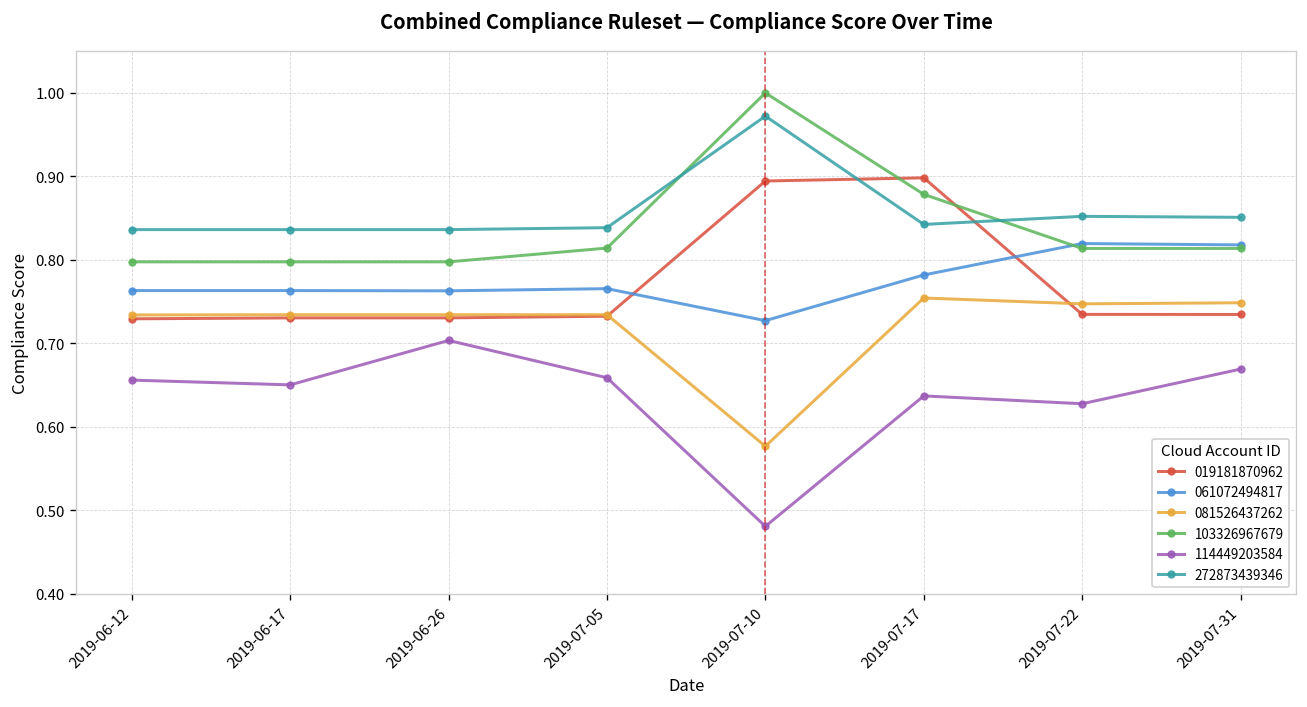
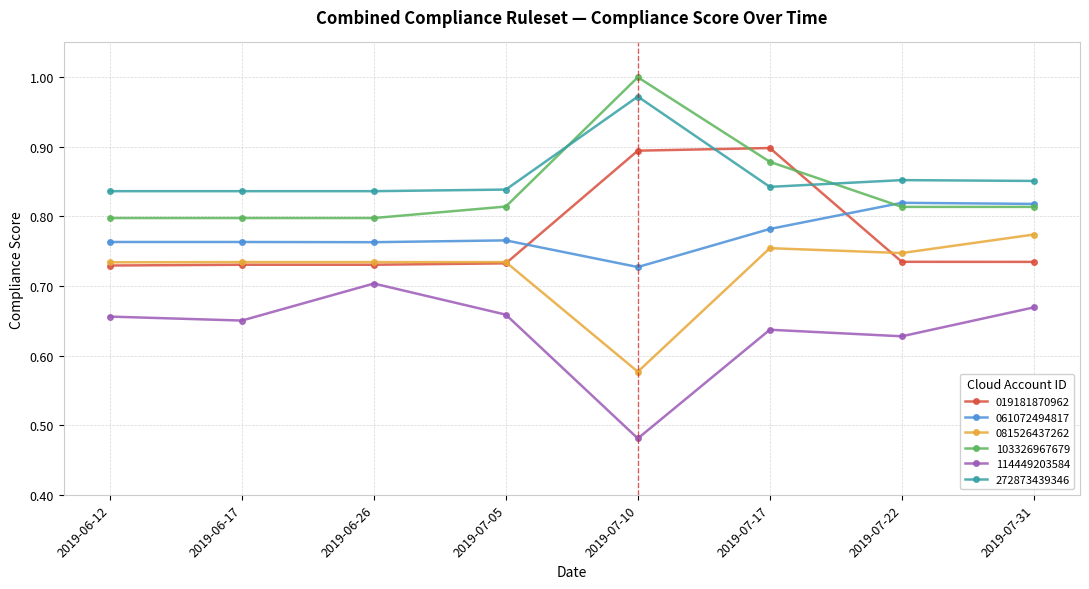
  {
    "019181870962": {
      "2019-06-12": 0.73,
      "2019-06-17": 0.73,
      "2019-06-26": 0.73,
      "2019-07-10": 0.89,
      "2019-07-17": 0.90,
      "2019-07-22": 0.73,
      "2019-07-31": 0.73
    },
    "081526437262": {
      "2019-06-12": 0.73,
      "2019-06-17": 0.73,
      "2019-06-26": 0.73,
      "2019-07-10": 0.58,
      "2019-07-17": 0.75,
      "2019-07-22": 0.75,
-     "2019-07-31": 0.75
+     "2019-07-31": 0.77
    },
    "103326967679": {
      "2019-06-12": 0.80,
      "2019-06-17": 0.80,
      "2019-06-26": 0.80,
      "2019-07-05": 0.81,
      "2019-07-10": 1.00,
      "2019-07-17": 0.88,
      "2019-07-22": 0.81,
      "2019-07-31": 0.81
    },
    "114449203584": {
      "2019-06-12": 0.66,
      "2019-06-17": 0.65,
      "2019-06-26": 0.70,
      "2019-07-05": 0.66,
      "2019-07-10": 0.48,
      "2019-07-17": 0.64,
      "2019-07-22": 0.63,
      "2019-07-31": 0.67
    }
  }
